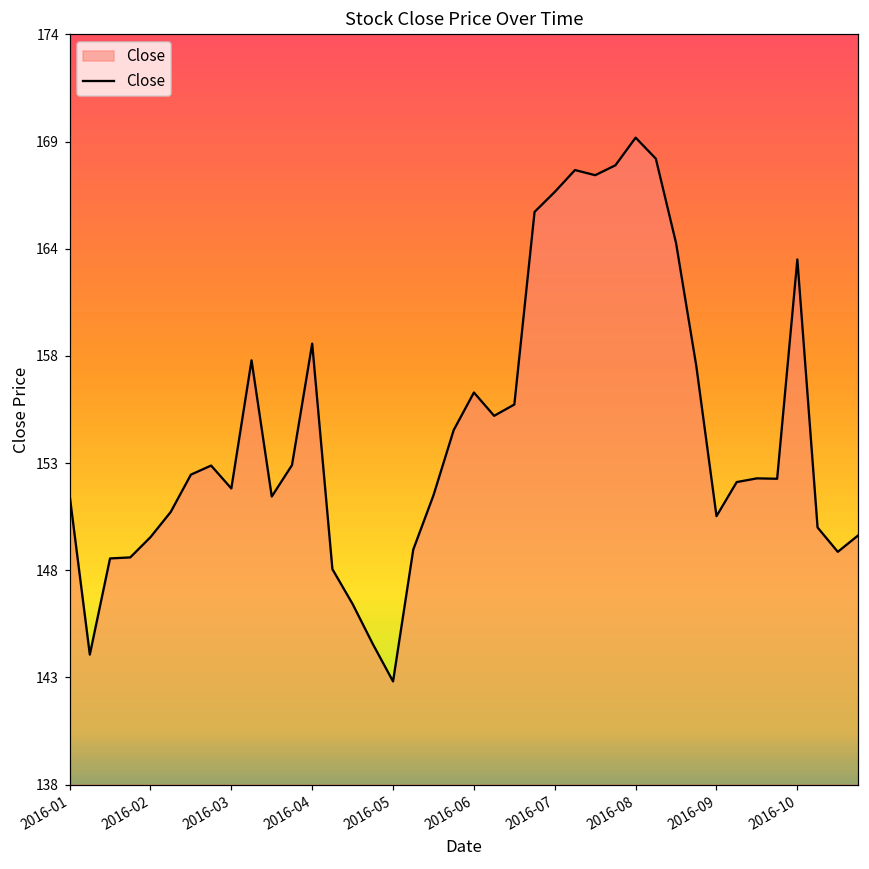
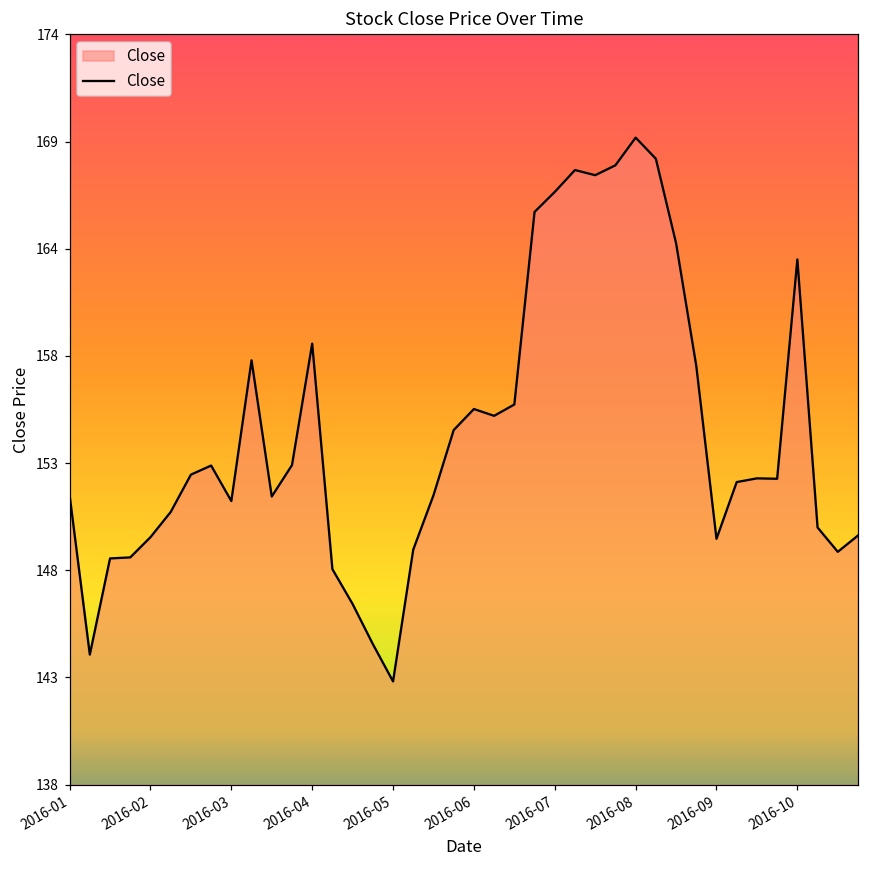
  {
    "2016-01": 151.7,
    "2016-02": 149.7,
-   "2016-03": 152.0,
+   "2016-03": 151.4,
    "2016-04": 159.1,
    "2016-05": 142.7,
-   "2016-06": 156.7,
+   "2016-06": 155.9,
    "2016-07": 166.4,
    "2016-08": 169.0,
-   "2016-09": 150.7,
+   "2016-09": 149.6,
    "2016-10": 163.1
  }
